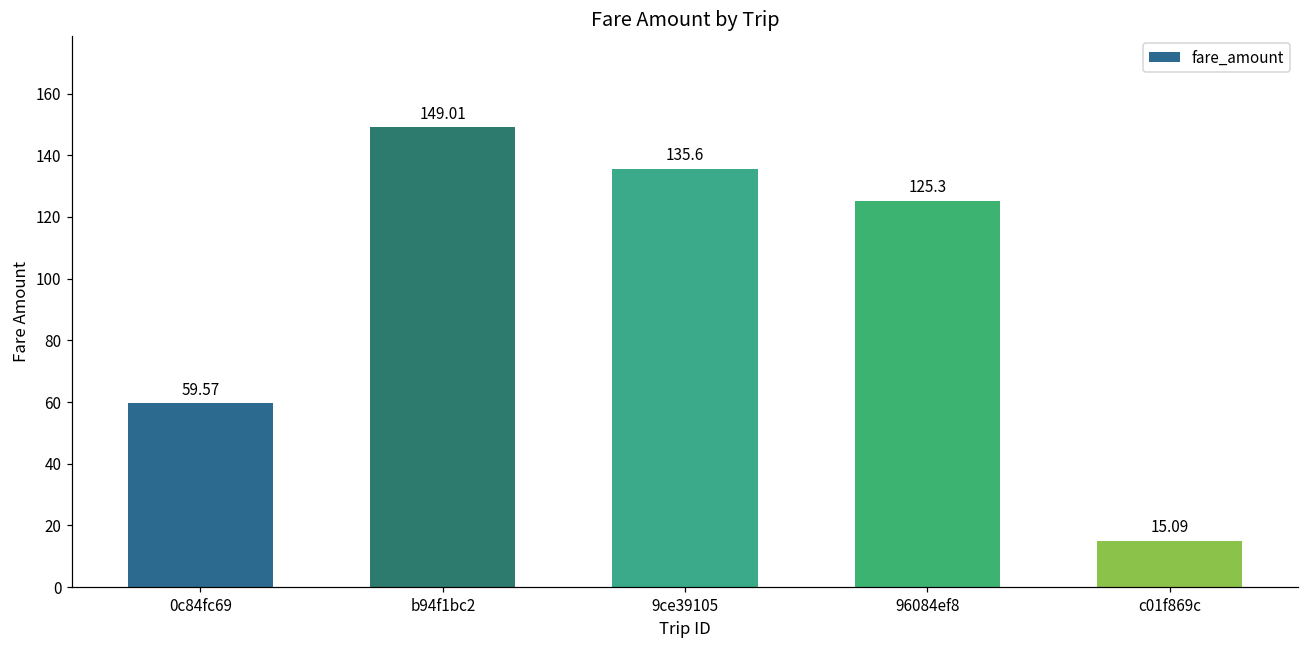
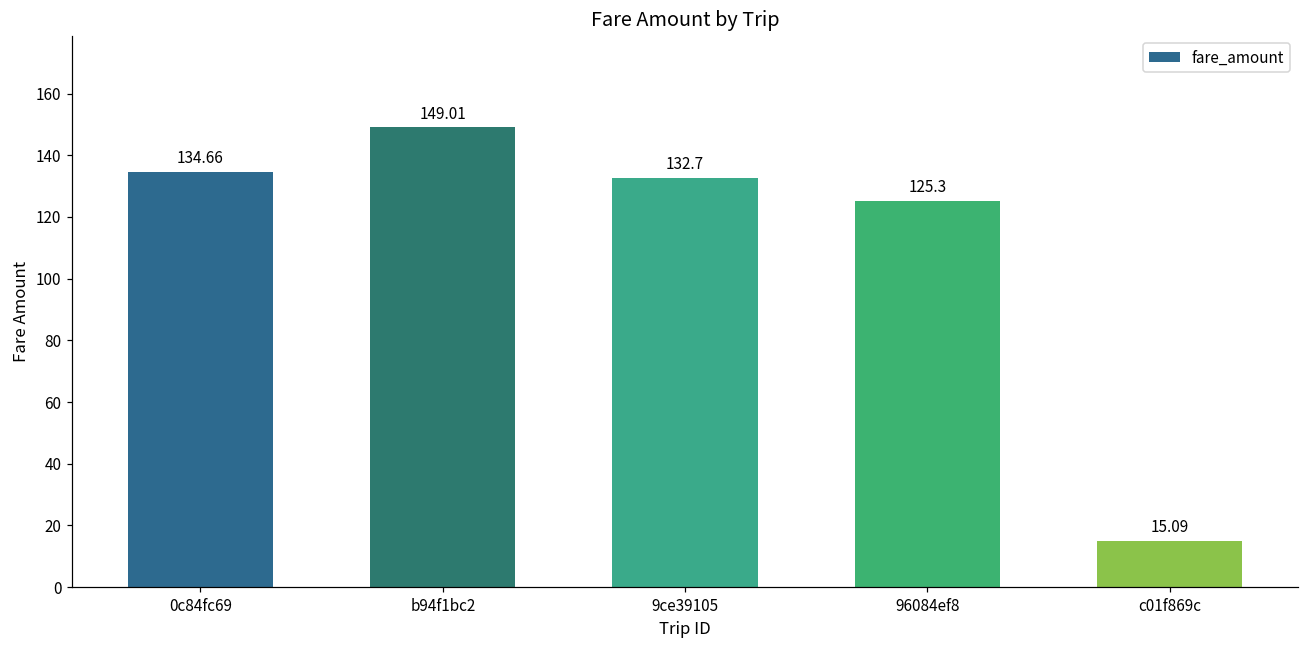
  {
-   "0c84fc69": 59.57,
+   "0c84fc69": 134.66,
    "b94f1bc2": 149.01,
-   "9ce39105": 135.6,
+   "9ce39105": 132.7,
    "96084ef8": 125.3,
    "c01f869c": 15.09
  }
